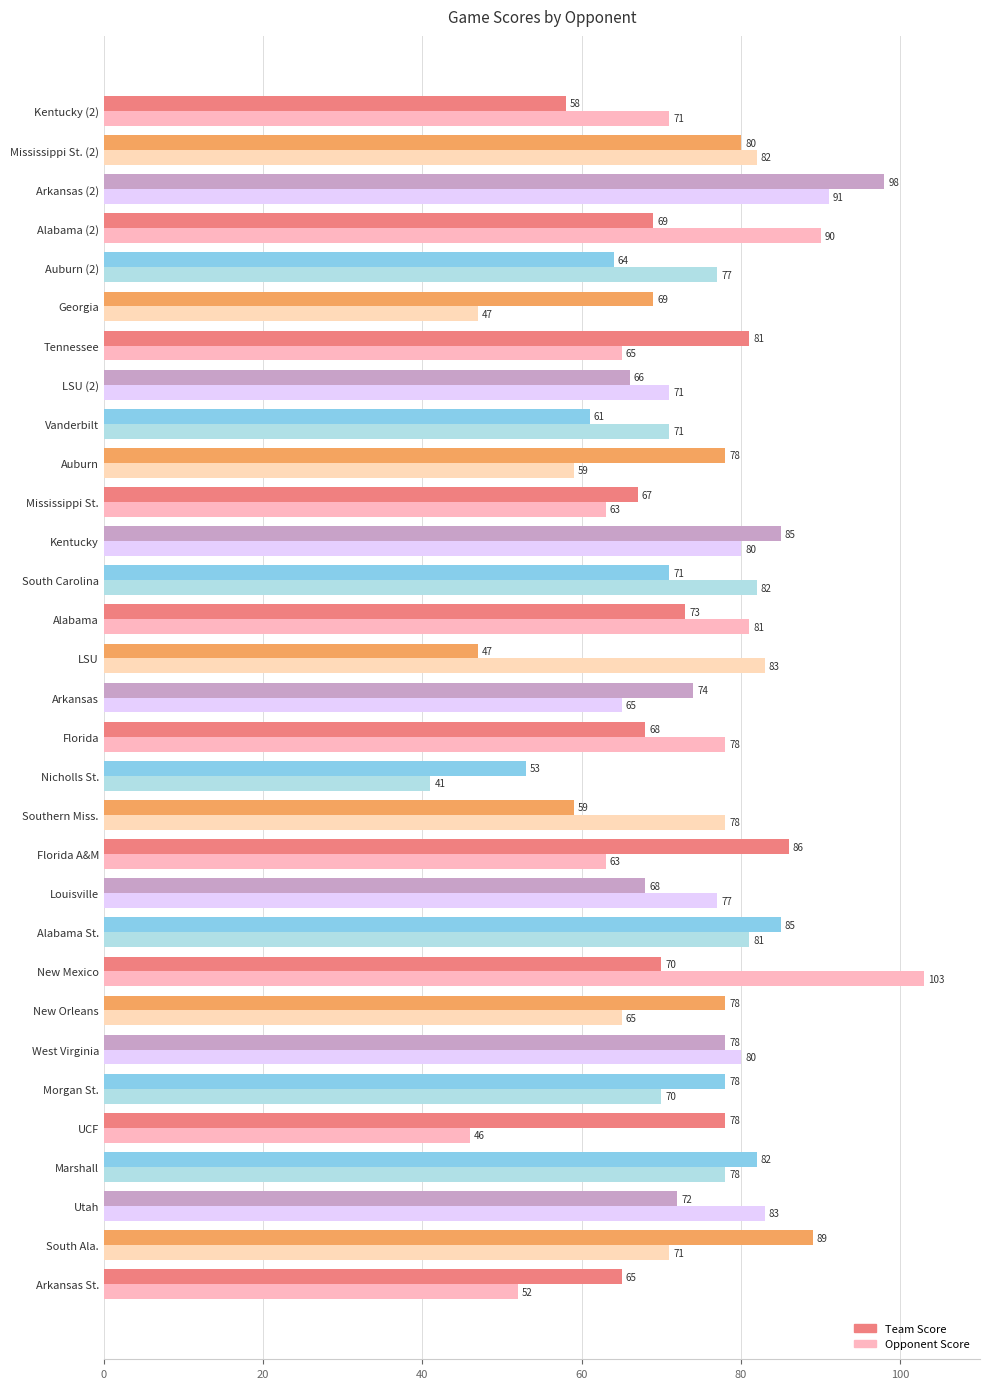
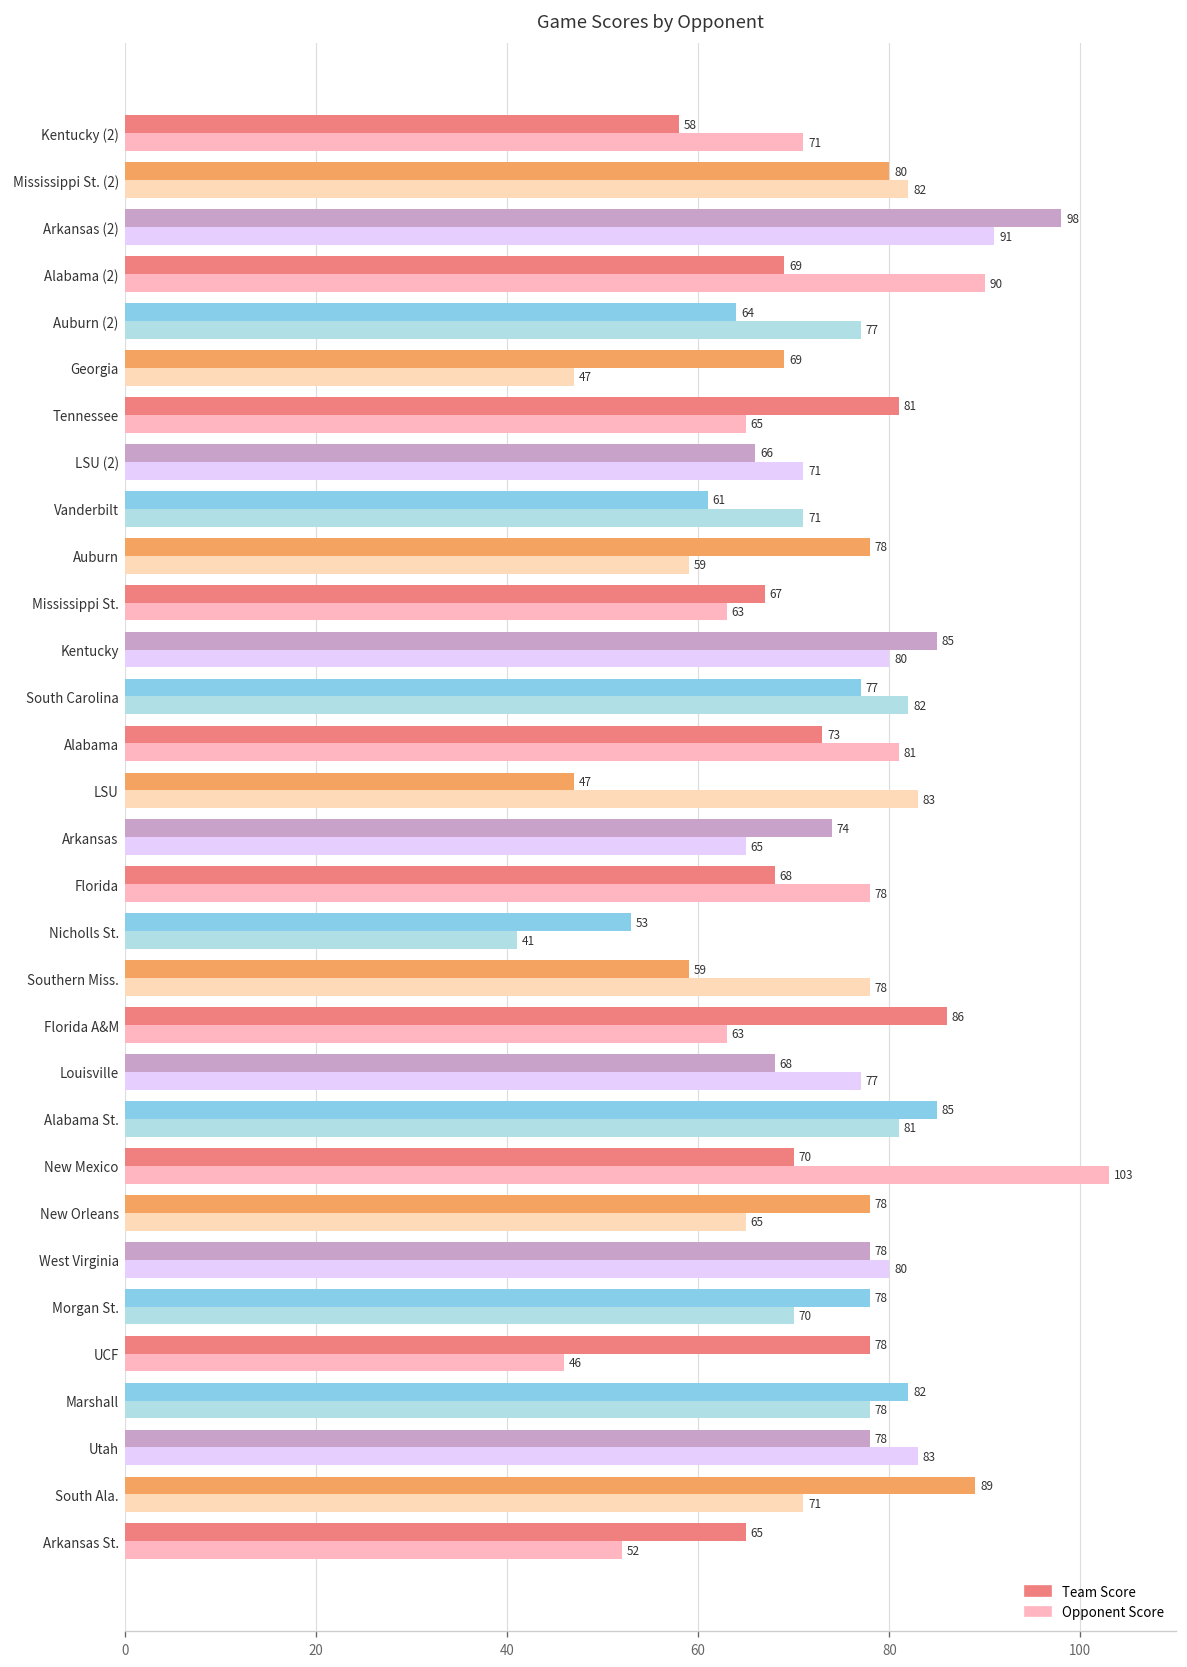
  {
    "Team Score": {
      "Kentucky (2)": 58,
      "Mississippi St. (2)": 80,
      "Arkansas (2)": 98,
      "Alabama (2)": 69,
      "Auburn (2)": 64,
      "Georgia": 69,
      "Tennessee": 81,
      "LSU (2)": 66,
      "Vanderbilt": 61,
      "Auburn": 78,
      "Mississippi St.": 67,
      "Kentucky": 85,
-     "South Carolina": 71,
+     "South Carolina": 77,
      "Alabama": 73,
      "LSU": 47,
      "Arkansas": 74,
      "Florida": 68,
      "Nicholls St.": 53,
      "Southern Miss.": 59,
      "Florida A&M": 86,
      "Louisville": 68,
      "Alabama St.": 85,
      "New Mexico": 70,
      "New Orleans": 78,
      "West Virginia": 78,
      "Morgan St.": 78,
      "UCF": 78,
      "Marshall": 82,
-     "Utah": 72,
+     "Utah": 78,
      "South Ala.": 89,
      "Arkansas St.": 65
    },
    "Opponent Score": {
      "Kentucky (2)": 71,
      "Mississippi St. (2)": 82,
      "Arkansas (2)": 91,
      "Alabama (2)": 90,
      "Auburn (2)": 77,
      "Georgia": 47,
      "Tennessee": 65,
      "LSU (2)": 71,
      "Vanderbilt": 71,
      "Auburn": 59,
      "Mississippi St.": 63,
      "Kentucky": 80,
      "South Carolina": 82,
      "Alabama": 81,
      "LSU": 83,
      "Arkansas": 65,
      "Florida": 78,
      "Nicholls St.": 41,
      "Southern Miss.": 78,
      "Florida A&M": 63,
      "Louisville": 77,
      "Alabama St.": 81,
      "New Mexico": 103,
      "New Orleans": 65,
      "West Virginia": 80,
      "Morgan St.": 70,
      "UCF": 46,
      "Marshall": 78,
      "Utah": 83,
      "South Ala.": 71,
      "Arkansas St.": 52
    }
  }
